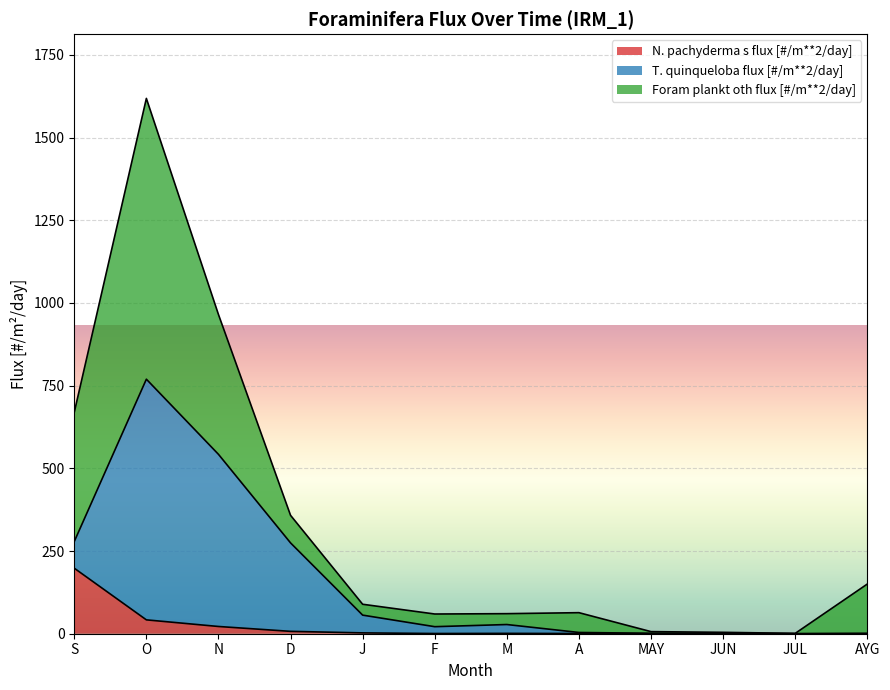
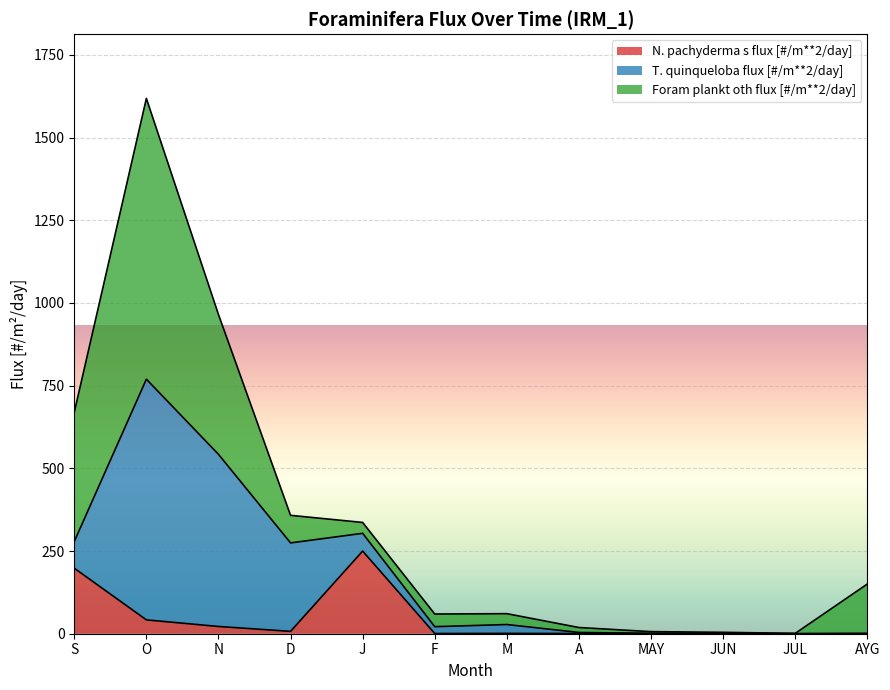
  {
    "N. pachyderma s flux [#/m**2/day]": {
      "S": 200,
      "O": 40,
      "N": 20,
      "D": 10,
-     "J": 0,
+     "J": 250,
      "F": 0,
      "M": 0
    },
    "T. quinqueloba flux [#/m**2/day]": {
      "S": 80,
      "O": 730,
      "N": 520,
      "D": 270,
      "J": 50,
      "F": 20,
      "M": 30
    },
    "Foram plankt oth flux [#/m**2/day]": {
      "S": 390,
      "O": 850,
      "N": 420,
      "D": 80,
      "J": 30,
      "F": 40,
      "M": 30,
-     "A": 60,
+     "A": 10,
      "AYG": 150
    }
  }
